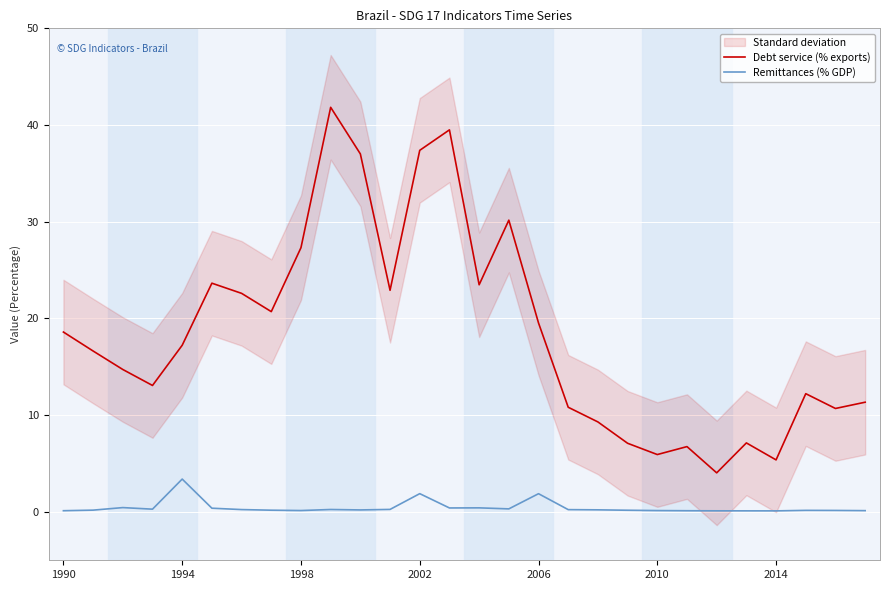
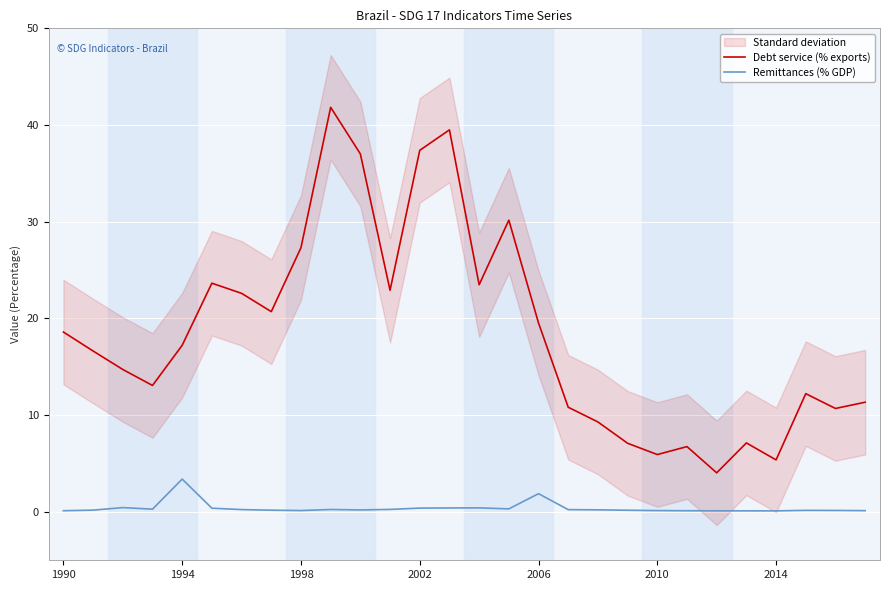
  {
    "Remittances (% GDP)": {
      "1990": 0,
      "1994": 3,
      "1998": 0,
-     "2002": 2,
+     "2002": 0,
      "2006": 2,
      "2010": 0,
      "2014": 0
    }
  }
